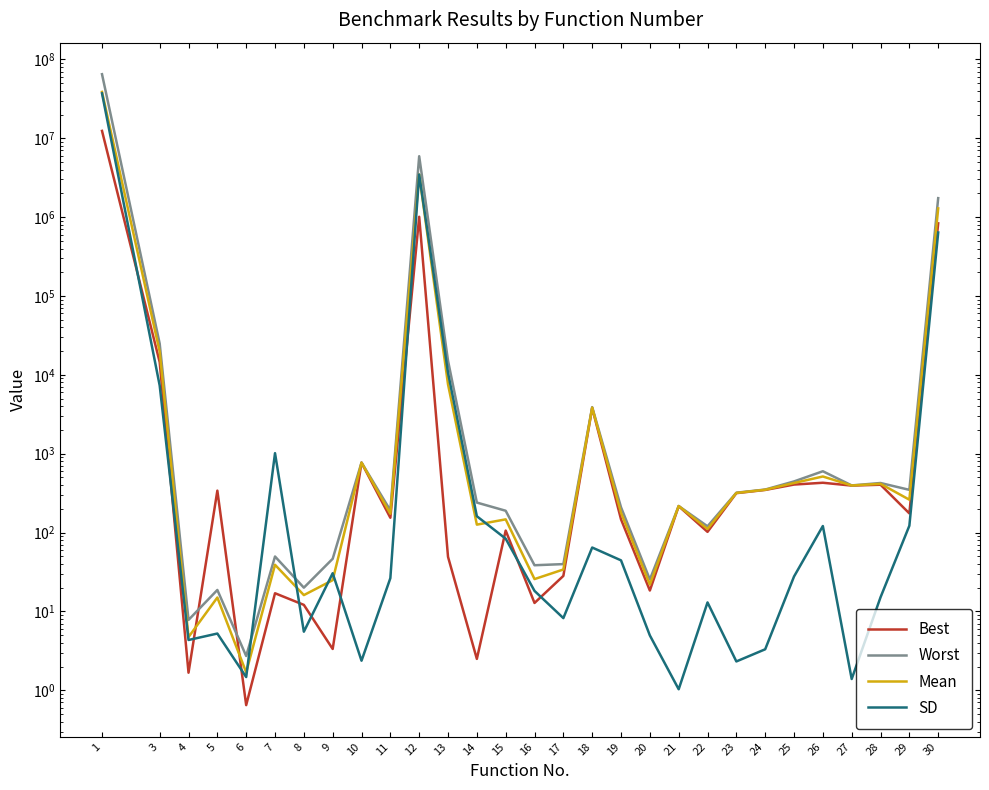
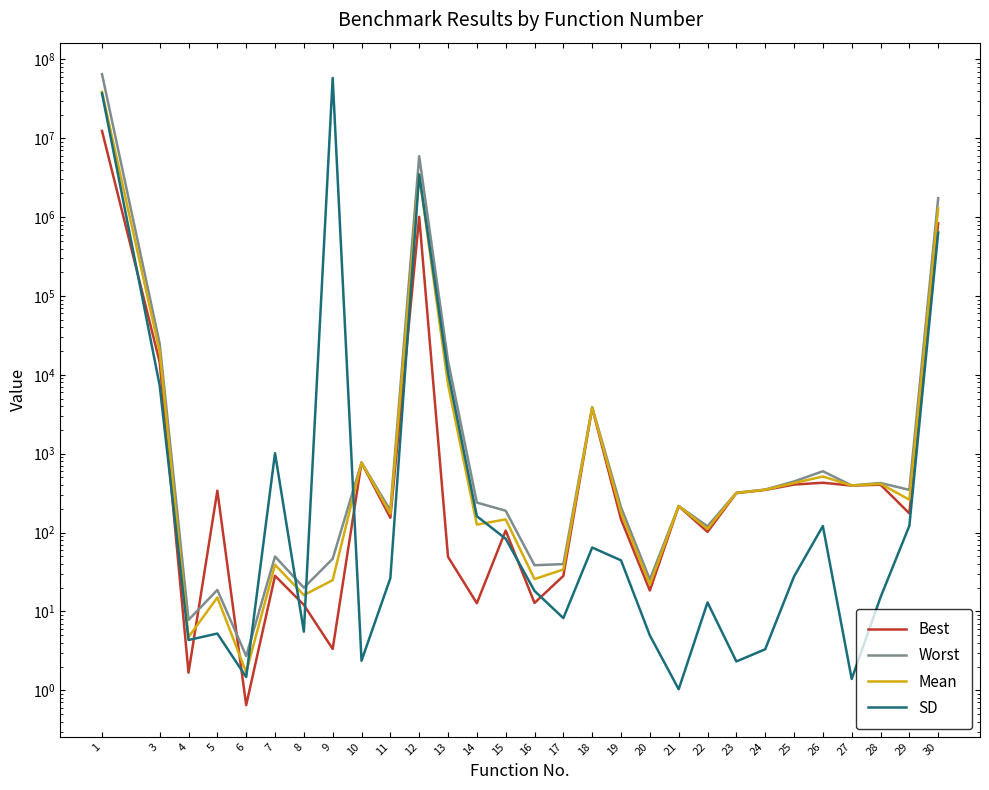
  {
    "Best": {
      "1": 12000000,
      "3": 15000,
      "4": 1.7,
      "5": 340,
      "6": 0.6,
-     "7": 17,
+     "7": 28,
      "8": 12,
      "9": 3.3,
      "11": 150,
      "12": 1000000,
      "13": 50,
-     "14": 2.5,
+     "14": 13,
      "15": 110,
      "16": 13,
      "17": 28,
      "19": 150,
      "20": 18,
      "22": 100,
      "26": 400,
      "29": 180,
      "30": 800000
    },
    "Worst": {
      "1": 60000000,
      "3": 25000,
      "4": 8,
      "5": 19,
      "6": 2.7,
      "7": 50,
      "8": 20,
      "9": 50,
      "11": 190,
      "12": 6000000,
      "13": 15000,
      "14": 240,
      "15": 190,
      "16": 40,
      "17": 40,
      "19": 210,
      "20": 25,
      "22": 120,
      "26": 600,
      "29": 300,
      "30": 1700000
    },
    "Mean": {
      "3": 20000,
      "4": 5,
      "5": 15,
      "6": 1.7,
      "7": 40,
      "8": 16,
      "9": 25,
      "11": 170,
      "13": 8000,
      "14": 130,
      "15": 150,
      "16": 26,
      "17": 34,
      "19": 180,
      "20": 22,
      "22": 110,
      "26": 500,
      "29": 260,
      "30": 1300000
    },
    "SD": {
      "3": 7000,
      "4": 4,
      "5": 5,
      "6": 1.5,
      "7": 1000,
      "8": 6,
-     "9": 31,
+     "9": 60000000,
      "10": 2.4,
      "11": 26,
      "13": 11000,
      "14": 160,
      "15": 80,
      "16": 18,
      "17": 8,
      "18": 60,
      "19": 40,
      "20": 5,
      "21": 1,
      "22": 13,
      "23": 2.3,
      "24": 3.3,
      "25": 28,
      "26": 120,
      "27": 1.4,
      "28": 15,
      "29": 120,
      "30": 600000
    }
  }
